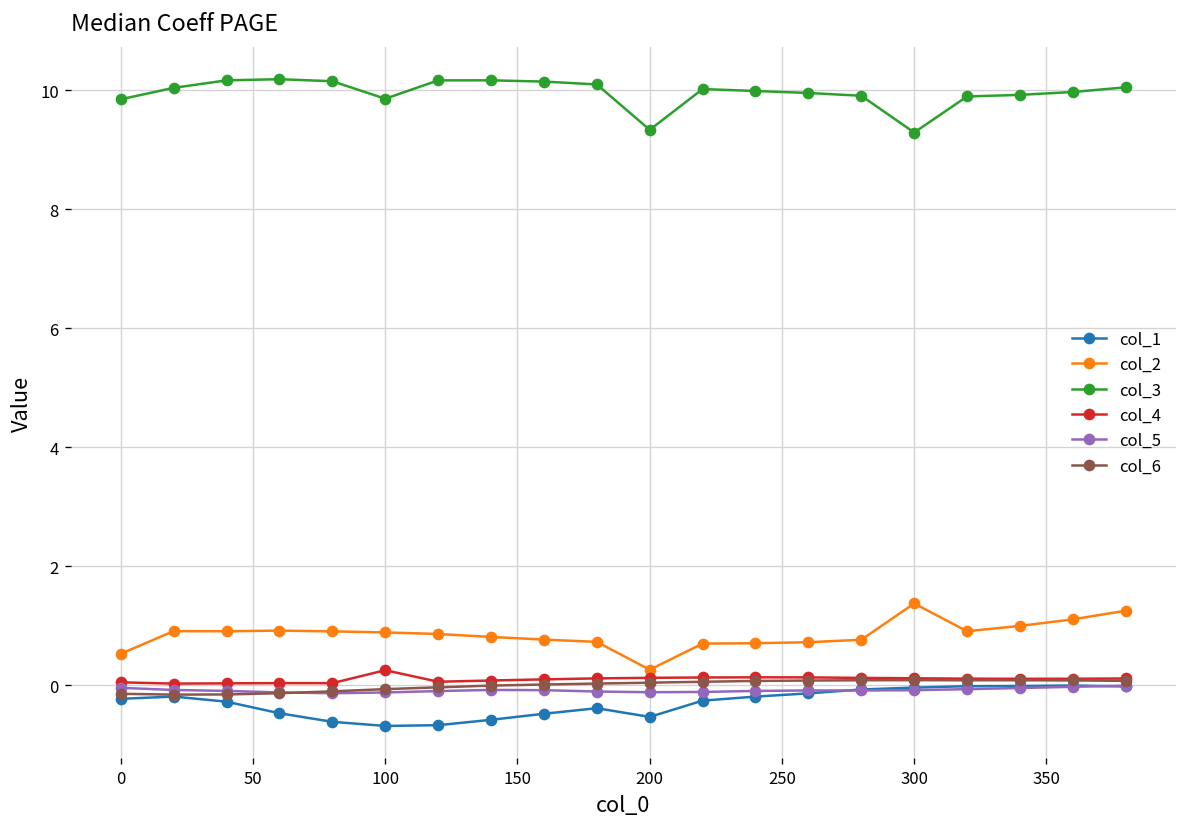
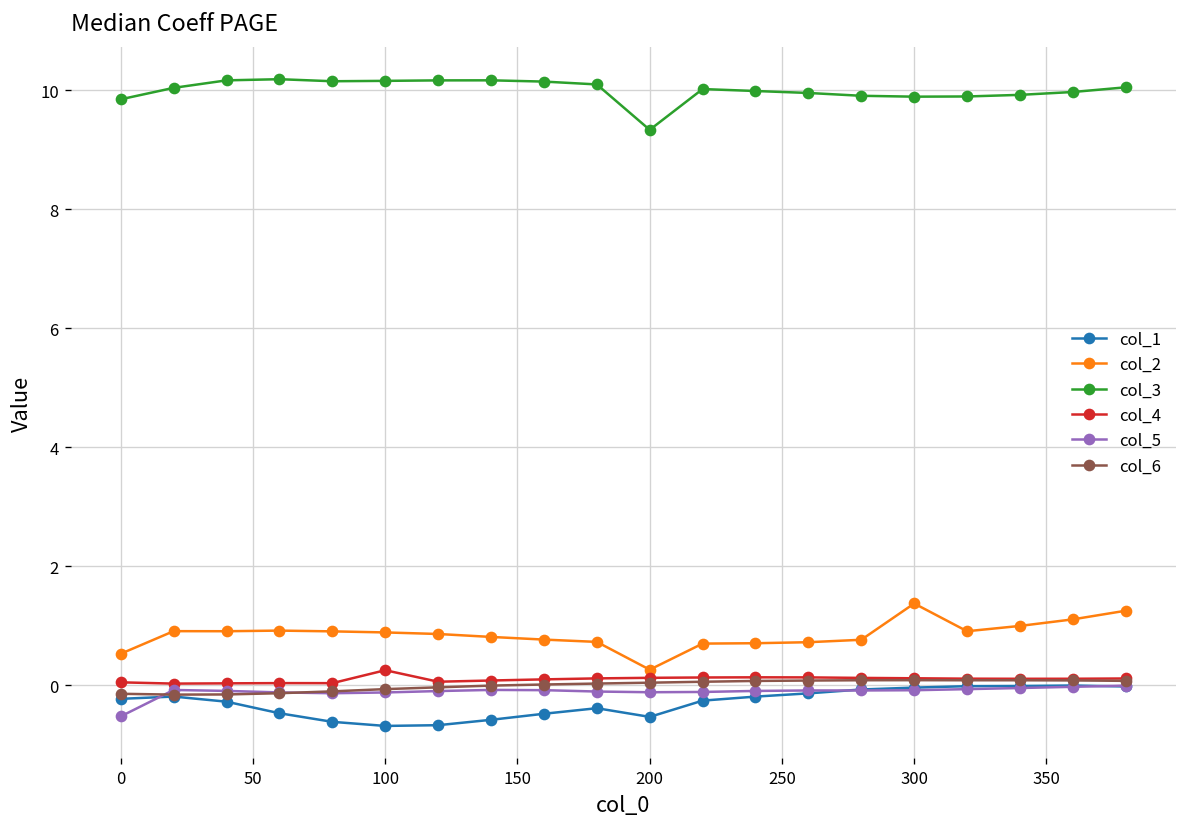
  {
    "col_1": {
      "0": -0.2,
      "100": -0.7,
      "200": -0.5
    },
    "col_2": {
      "0": 0.5,
      "100": 0.9,
      "200": 0.3,
      "300": 1.4
    },
    "col_3": {
      "0": 9.8,
-     "100": 9.9,
+     "100": 10.2,
      "200": 9.3,
-     "300": 9.3
+     "300": 9.9
    },
    "col_4": {
      "0": 0.0,
      "100": 0.3,
      "200": 0.1
    },
    "col_5": {
-     "0": 0.0,
+     "0": -0.5,
      "100": -0.1,
      "200": -0.1
    },
    "col_6": {
      "0": -0.1,
      "100": -0.1,
      "200": 0.0
    }
  }
